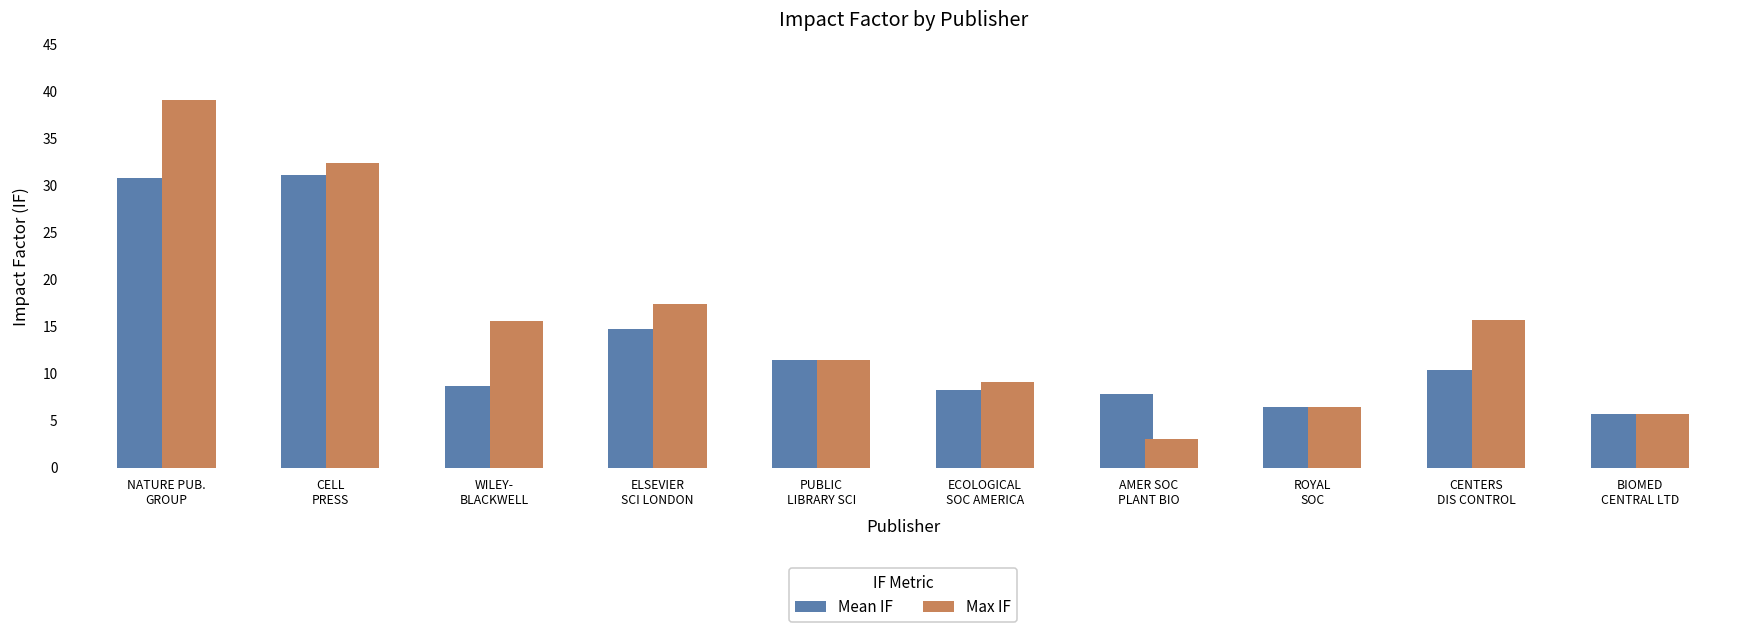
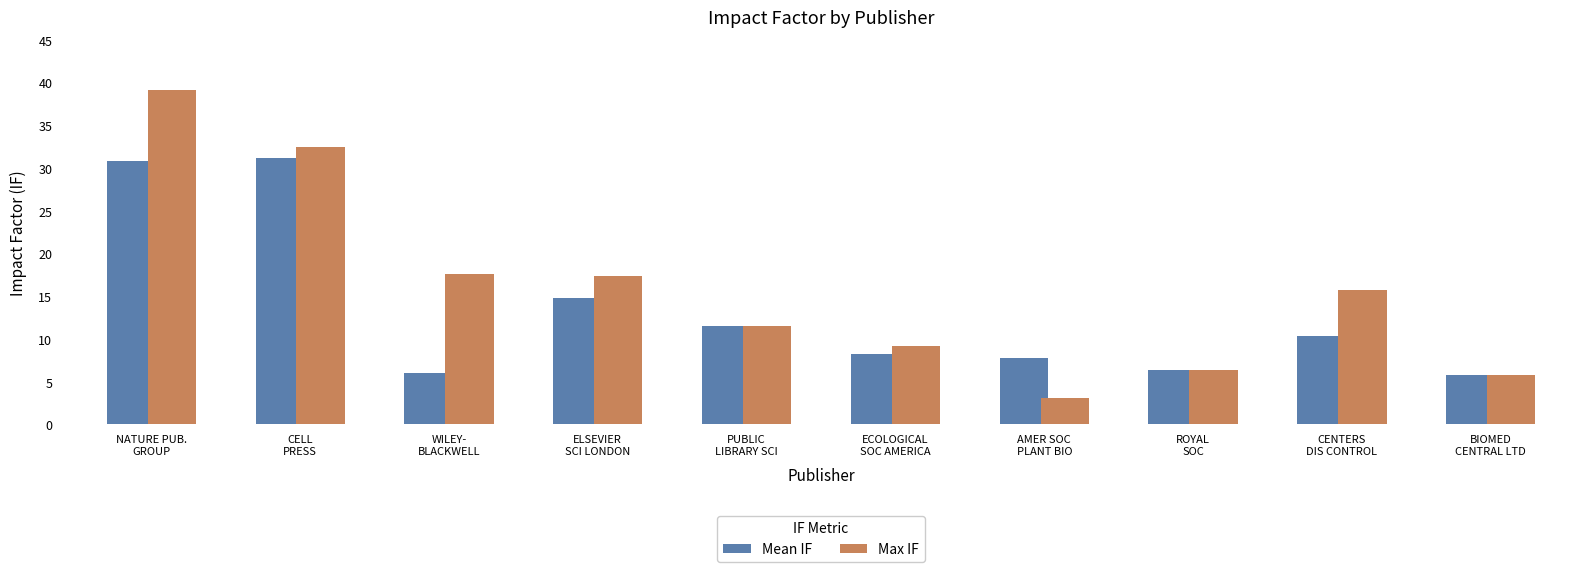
  {
    "Mean IF": {
      "NATURE PUB. GROUP": 31,
      "CELL PRESS": 31,
-     "WILEY- BLACKWELL": 9,
+     "WILEY- BLACKWELL": 6,
      "ELSEVIER SCI LONDON": 15,
      "PUBLIC LIBRARY SCI": 11,
      "ECOLOGICAL SOC AMERICA": 8,
      "AMER SOC PLANT BIO": 8,
      "ROYAL SOC": 6,
      "CENTERS DIS CONTROL": 10,
      "BIOMED CENTRAL LTD": 6
    },
    "Max IF": {
      "NATURE PUB. GROUP": 39,
      "CELL PRESS": 32,
-     "WILEY- BLACKWELL": 16,
+     "WILEY- BLACKWELL": 18,
      "ELSEVIER SCI LONDON": 17,
      "PUBLIC LIBRARY SCI": 11,
      "ECOLOGICAL SOC AMERICA": 9,
      "AMER SOC PLANT BIO": 3,
      "ROYAL SOC": 6,
      "CENTERS DIS CONTROL": 16,
      "BIOMED CENTRAL LTD": 6
    }
  }
